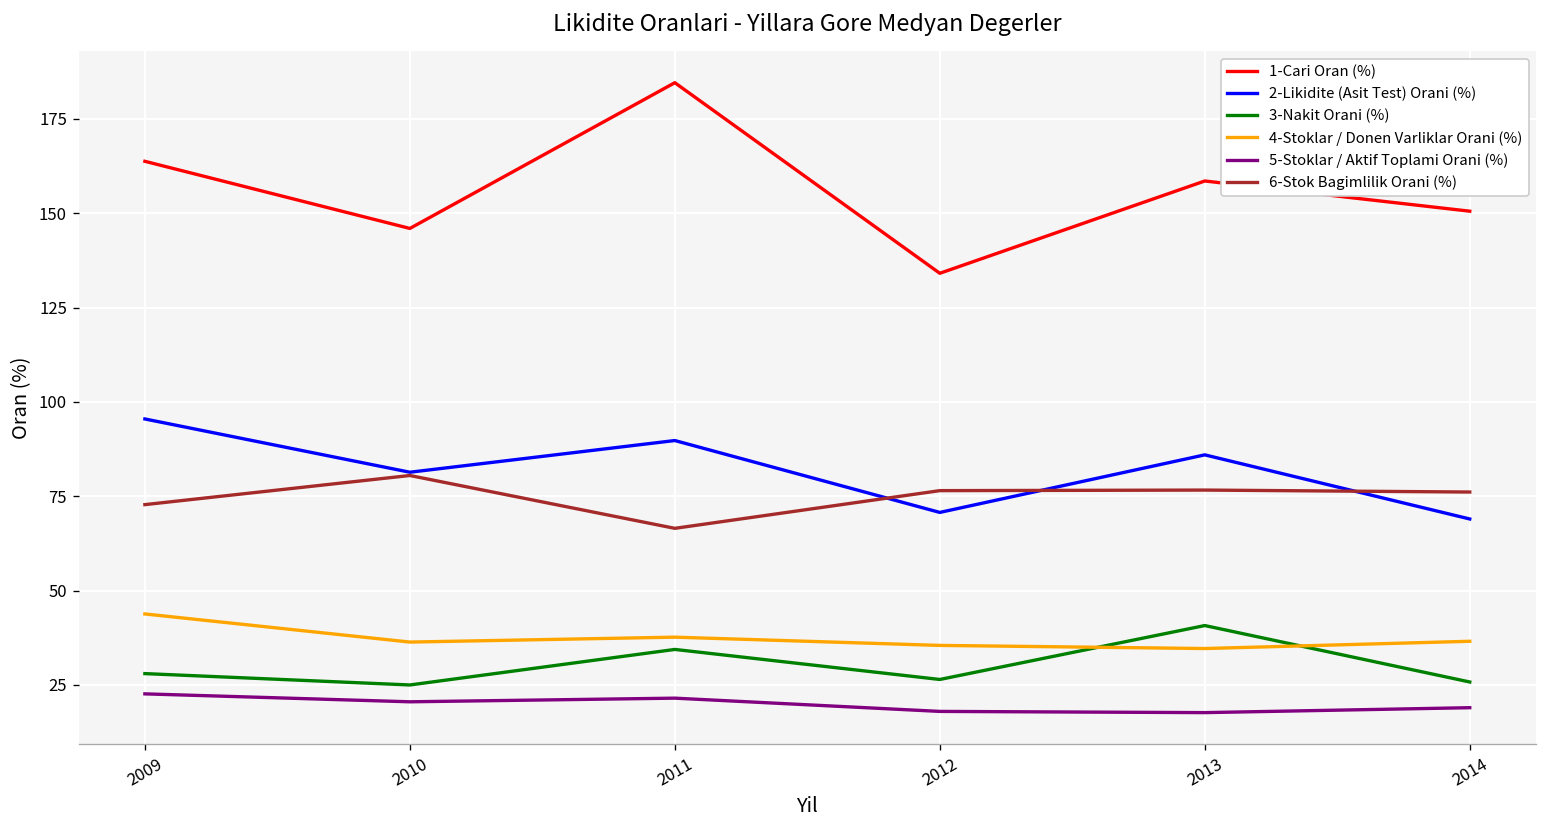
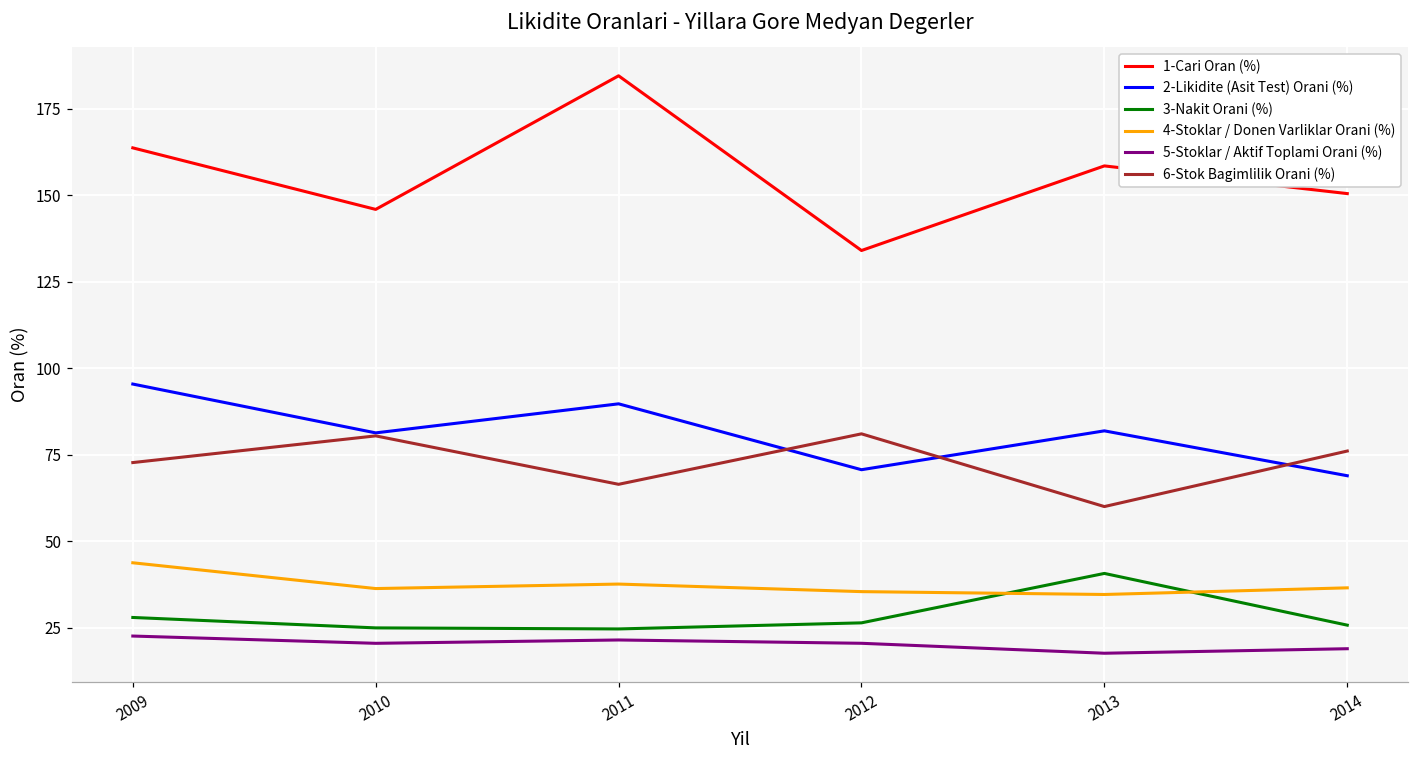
  {
    "1-Cari Oran (%)": {
      "2009": 164,
      "2010": 146,
      "2011": 185,
      "2012": 134,
      "2013": 159,
      "2014": 151
    },
    "2-Likidite (Asit Test) Orani (%)": {
      "2009": 95,
      "2010": 81,
      "2011": 90,
      "2012": 71,
-     "2013": 86,
+     "2013": 82,
      "2014": 69
    },
    "3-Nakit Orani (%)": {
      "2009": 28,
      "2010": 25,
-     "2011": 34,
+     "2011": 25,
      "2012": 26,
      "2013": 41,
      "2014": 26
    },
    "4-Stoklar / Donen Varliklar Orani (%)": {
      "2009": 44,
      "2010": 36,
      "2011": 38,
      "2012": 35,
      "2013": 35,
      "2014": 37
    },
    "5-Stoklar / Aktif Toplami Orani (%)": {
      "2009": 23,
      "2010": 21,
      "2011": 22,
-     "2012": 18,
+     "2012": 21,
      "2013": 18,
      "2014": 19
    },
    "6-Stok Bagimlilik Orani (%)": {
      "2009": 73,
      "2010": 81,
      "2011": 67,
-     "2012": 76,
-     "2013": 77,
+     "2012": 81,
+     "2013": 60,
      "2014": 76
    }
  }
